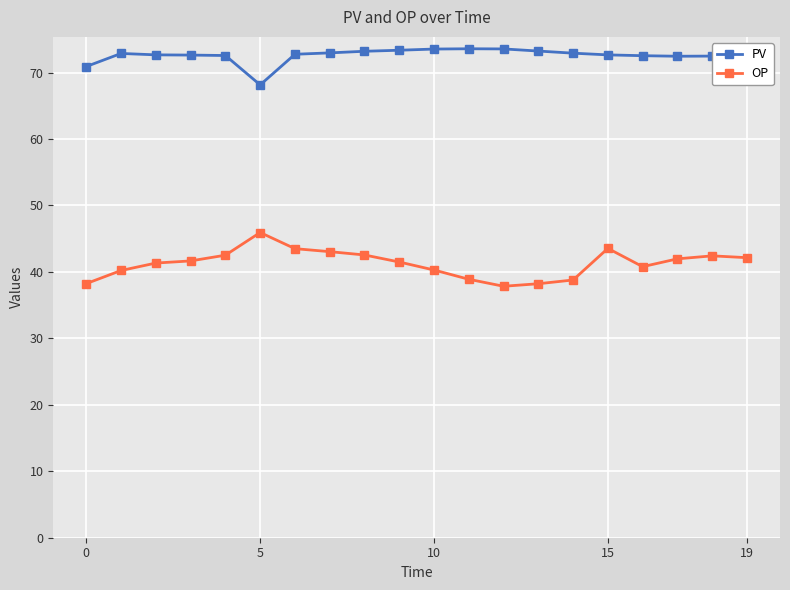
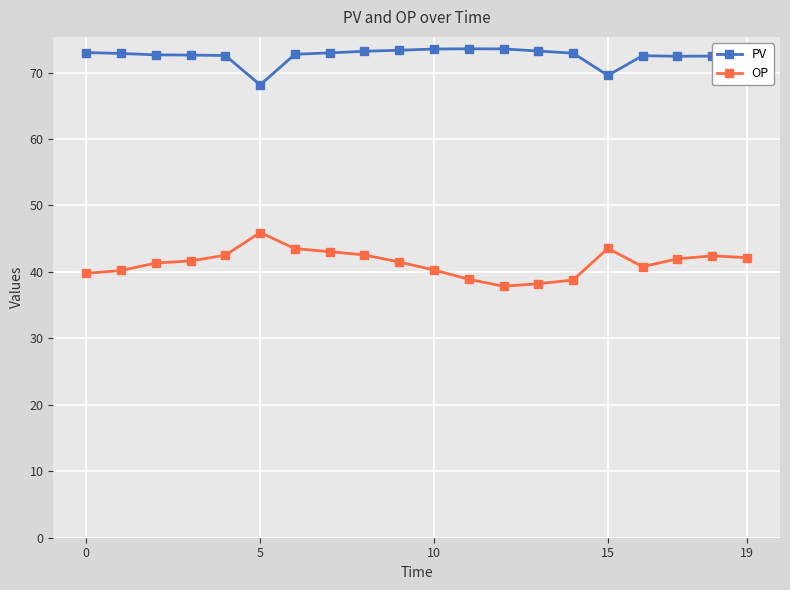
  {
    "PV": {
-     "0": 71,
+     "0": 73,
      "5": 68,
      "10": 74,
-     "15": 73
+     "15": 70
    },
    "OP": {
-     "0": 38,
+     "0": 40,
      "5": 46,
      "10": 40,
      "15": 44,
      "19": 42
    }
  }
